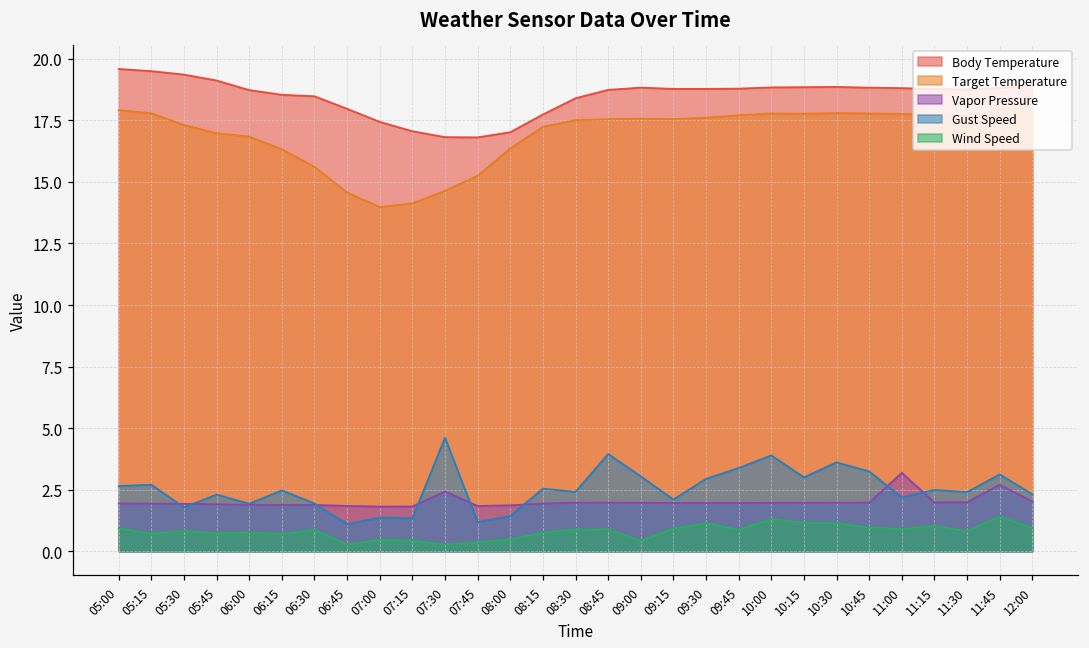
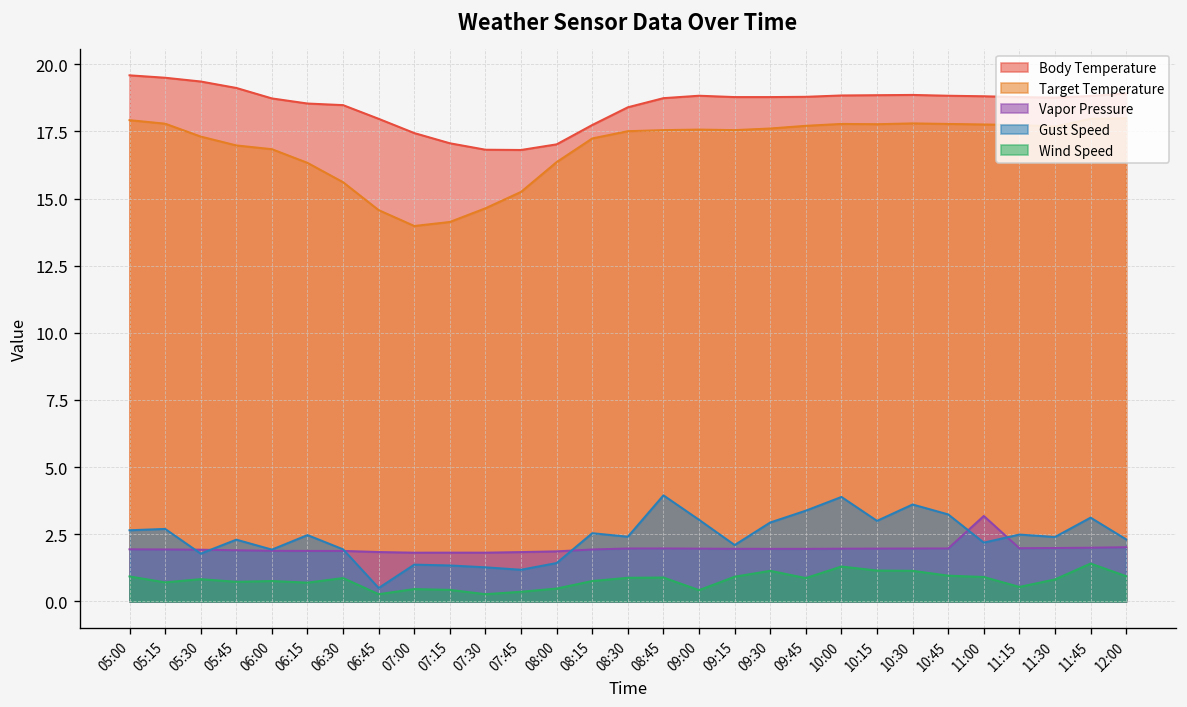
  {
    "Vapor Pressure": {
      "05:00": 1.9,
      "05:15": 1.9,
      "05:30": 1.9,
      "05:45": 1.9,
      "06:15": 1.9,
      "06:45": 1.8,
      "07:00": 1.8,
      "07:15": 1.8,
-     "07:30": 2.4,
+     "07:30": 1.8,
      "07:45": 1.8,
      "08:00": 1.9,
      "08:15": 1.9,
      "08:30": 2.0,
      "08:45": 2.0,
      "09:00": 2.0,
      "09:15": 2.0,
      "09:30": 2.0,
      "09:45": 2.0,
      "10:00": 2.0,
      "10:15": 2.0,
      "10:30": 2.0,
      "10:45": 2.0,
      "11:00": 3.2,
      "11:15": 2.0,
      "11:30": 2.0,
-     "11:45": 2.7,
+     "11:45": 2.0,
      "12:00": 2.0
    },
    "Gust Speed": {
      "05:00": 2.7,
      "05:15": 2.7,
      "05:30": 1.8,
      "05:45": 2.3,
      "06:15": 2.5,
-     "06:45": 1.1,
+     "06:45": 0.5,
      "07:00": 1.4,
      "07:15": 1.3,
-     "07:30": 4.6,
+     "07:30": 1.3,
      "07:45": 1.2,
      "08:00": 1.4,
      "08:15": 2.5,
      "08:30": 2.4,
      "08:45": 4.0,
      "09:00": 3.0,
      "09:15": 2.1,
      "09:30": 2.9,
      "09:45": 3.4,
      "10:00": 3.9,
      "10:15": 3.0,
      "10:30": 3.6,
      "10:45": 3.2,
      "11:00": 2.2,
      "11:15": 2.5,
      "11:30": 2.4,
      "11:45": 3.1,
      "12:00": 2.3
    },
    "Wind Speed": {
      "05:00": 0.9,
      "05:15": 0.7,
      "05:30": 0.8,
      "05:45": 0.7,
      "06:00": 0.8,
      "06:15": 0.7,
      "06:30": 0.9,
      "06:45": 0.3,
      "07:00": 0.5,
      "07:15": 0.4,
      "07:30": 0.3,
      "07:45": 0.4,
      "08:00": 0.5,
      "08:15": 0.8,
      "08:30": 0.9,
      "08:45": 0.9,
      "09:00": 0.4,
      "09:15": 0.9,
      "09:30": 1.1,
      "09:45": 0.9,
      "10:00": 1.3,
      "10:15": 1.2,
      "10:30": 1.1,
      "10:45": 1.0,
      "11:00": 0.9,
-     "11:15": 1.0,
+     "11:15": 0.5,
      "11:30": 0.8,
      "11:45": 1.4,
      "12:00": 0.9
    }
  }
